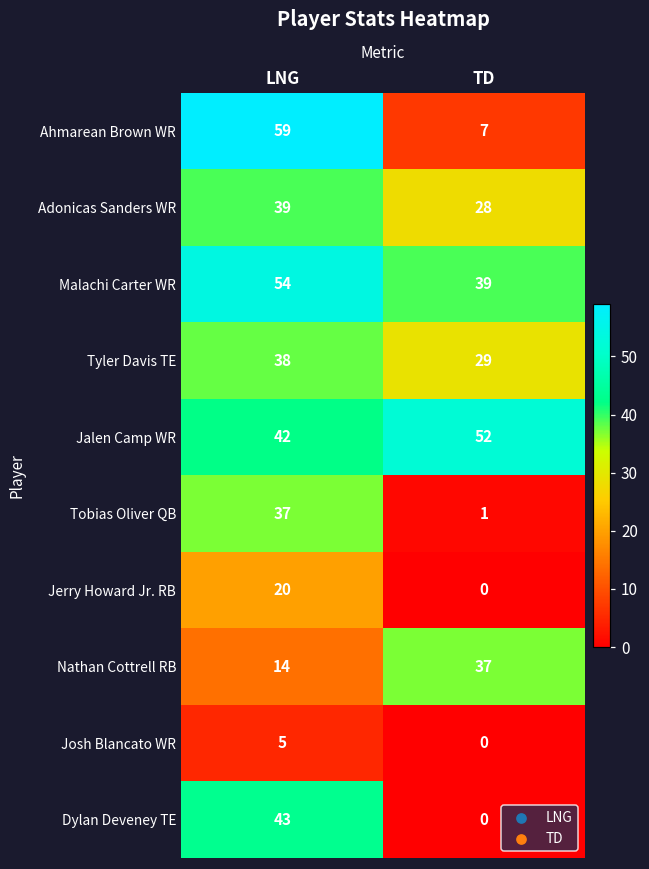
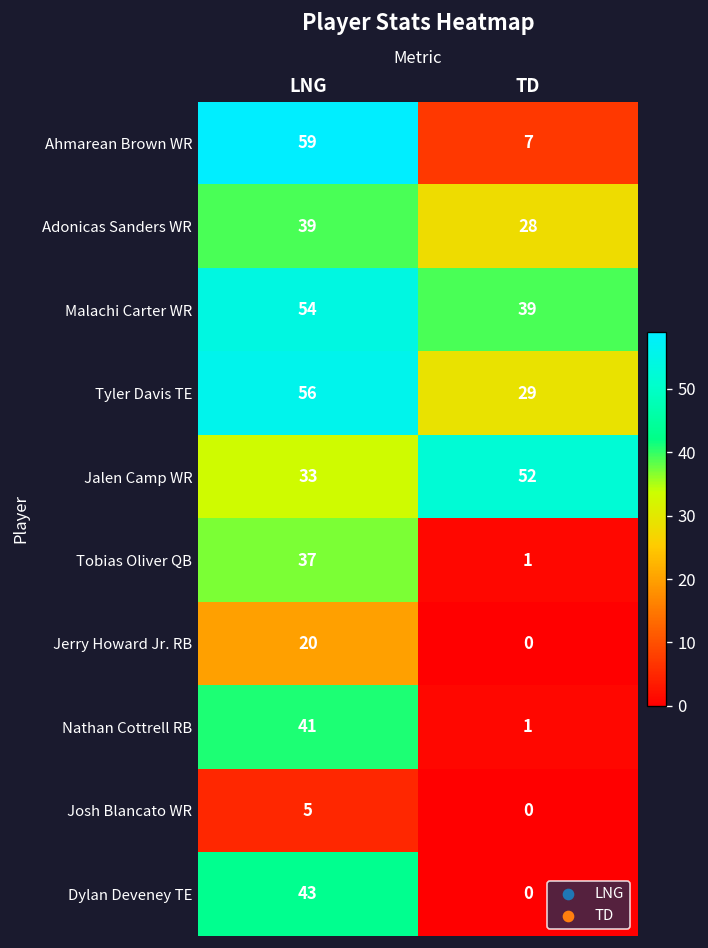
  {
    "Ahmarean Brown WR": {
      "LNG": 59,
      "TD": 7
    },
    "Adonicas Sanders WR": {
      "LNG": 39,
      "TD": 28
    },
    "Malachi Carter WR": {
      "LNG": 54,
      "TD": 39
    },
    "Tyler Davis TE": {
-     "LNG": 38,
+     "LNG": 56,
      "TD": 29
    },
    "Jalen Camp WR": {
-     "LNG": 42,
+     "LNG": 33,
      "TD": 52
    },
    "Tobias Oliver QB": {
      "LNG": 37,
      "TD": 1
    },
    "Jerry Howard Jr. RB": {
      "LNG": 20,
      "TD": 0
    },
    "Nathan Cottrell RB": {
-     "LNG": 14,
-     "TD": 37
+     "LNG": 41,
+     "TD": 1
    },
    "Josh Blancato WR": {
      "LNG": 5,
      "TD": 0
    },
    "Dylan Deveney TE": {
      "LNG": 43,
      "TD": 0
    }
  }
